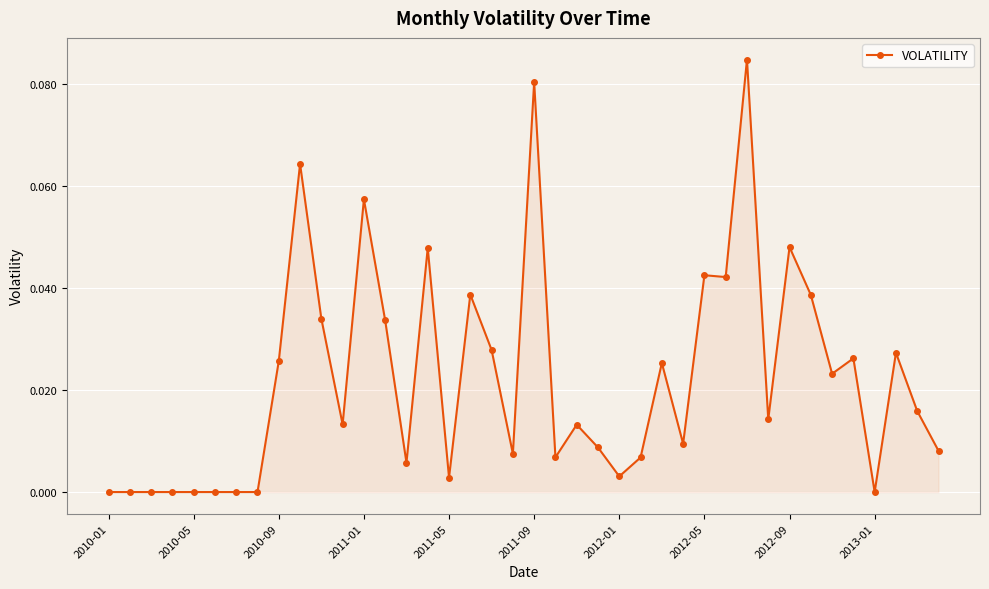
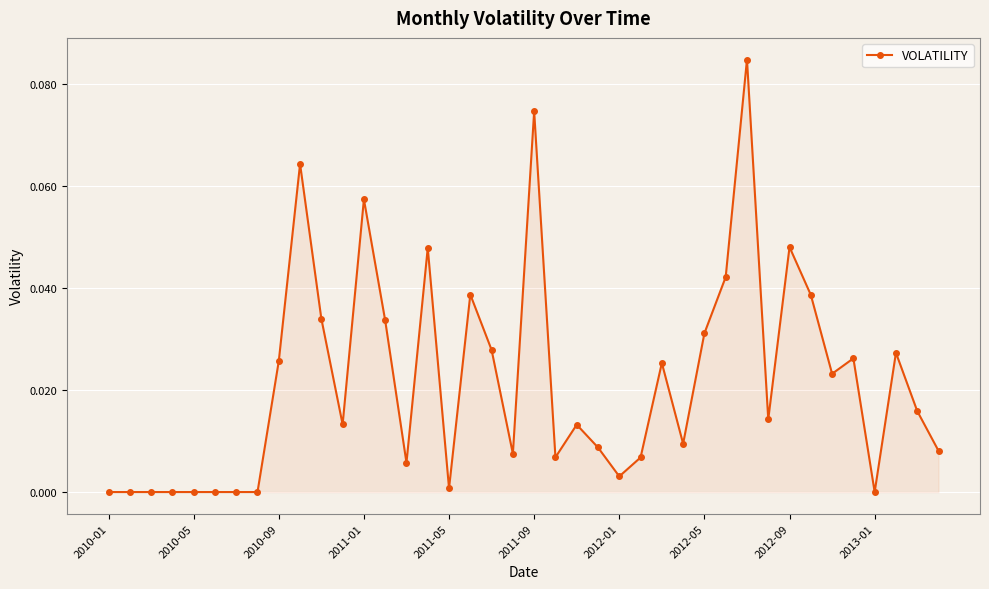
  {
    "2010-01": 0.000,
    "2010-05": 0.000,
    "2010-09": 0.026,
    "2011-01": 0.057,
-   "2011-05": 0.003,
-   "2011-09": 0.080,
+   "2011-05": 0.001,
+   "2011-09": 0.075,
    "2012-01": 0.003,
-   "2012-05": 0.043,
+   "2012-05": 0.031,
    "2012-09": 0.048,
    "2013-01": 0.000
  }
